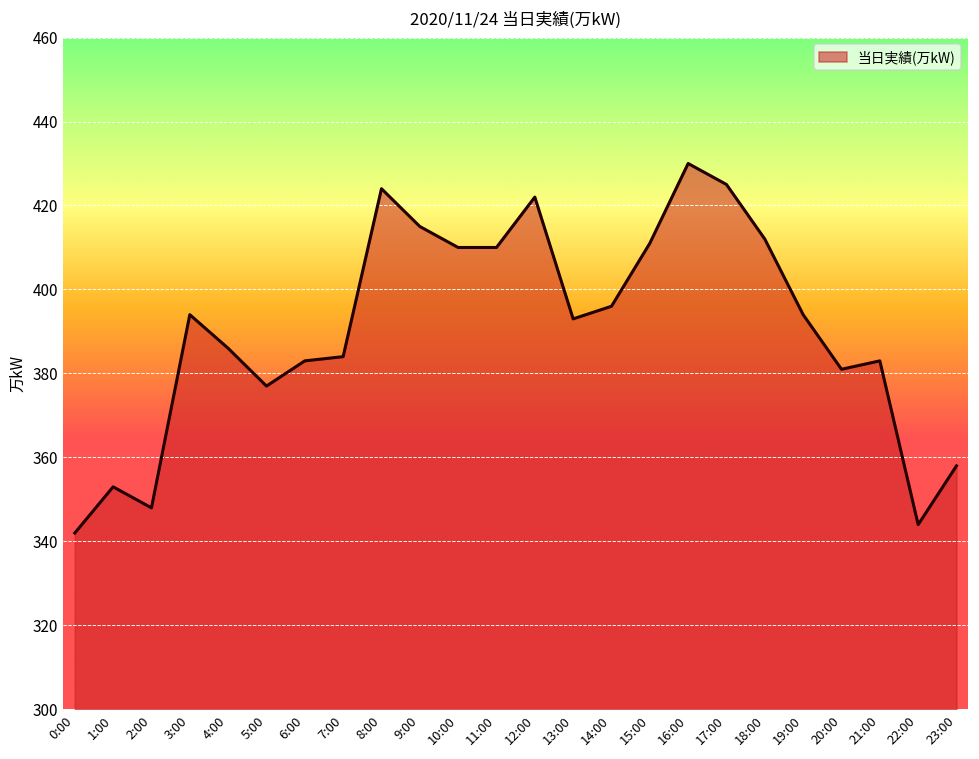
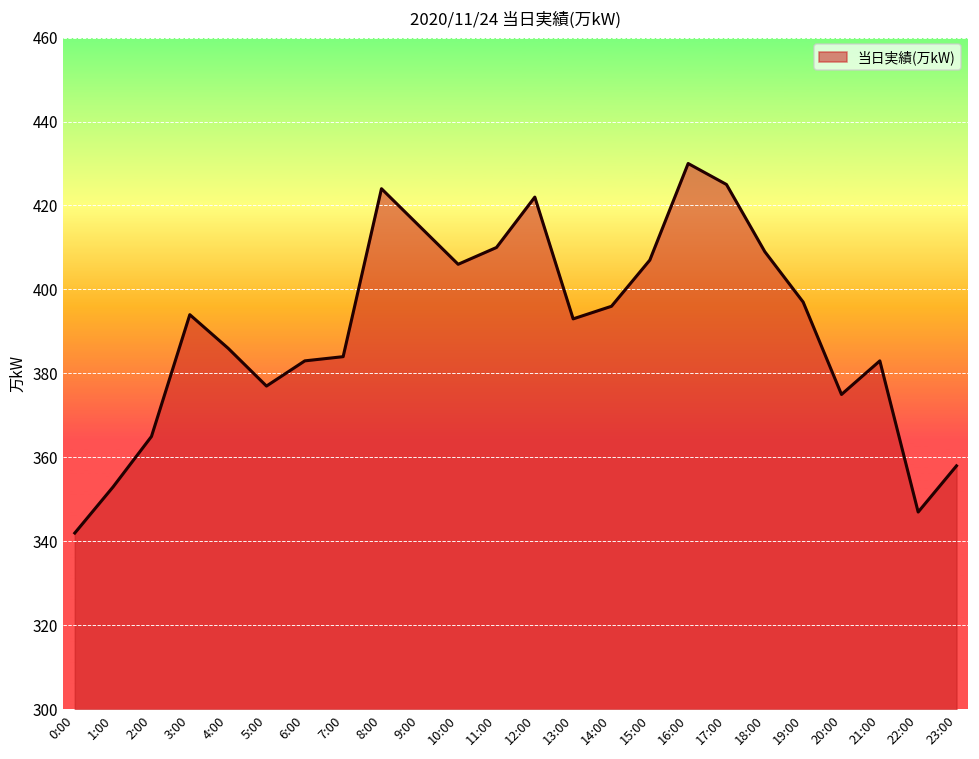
  {
    "0:00": 342,
    "1:00": 353,
-   "2:00": 348,
+   "2:00": 365,
    "3:00": 394,
    "4:00": 386,
    "5:00": 377,
    "6:00": 383,
    "7:00": 384,
    "8:00": 424,
    "9:00": 415,
-   "10:00": 410,
+   "10:00": 406,
    "11:00": 410,
    "12:00": 422,
    "13:00": 393,
    "14:00": 396,
-   "15:00": 411,
+   "15:00": 407,
    "16:00": 430,
    "17:00": 425,
-   "18:00": 412,
-   "19:00": 394,
-   "20:00": 381,
+   "18:00": 409,
+   "19:00": 397,
+   "20:00": 375,
    "21:00": 383,
-   "22:00": 344,
+   "22:00": 347,
    "23:00": 358
  }
